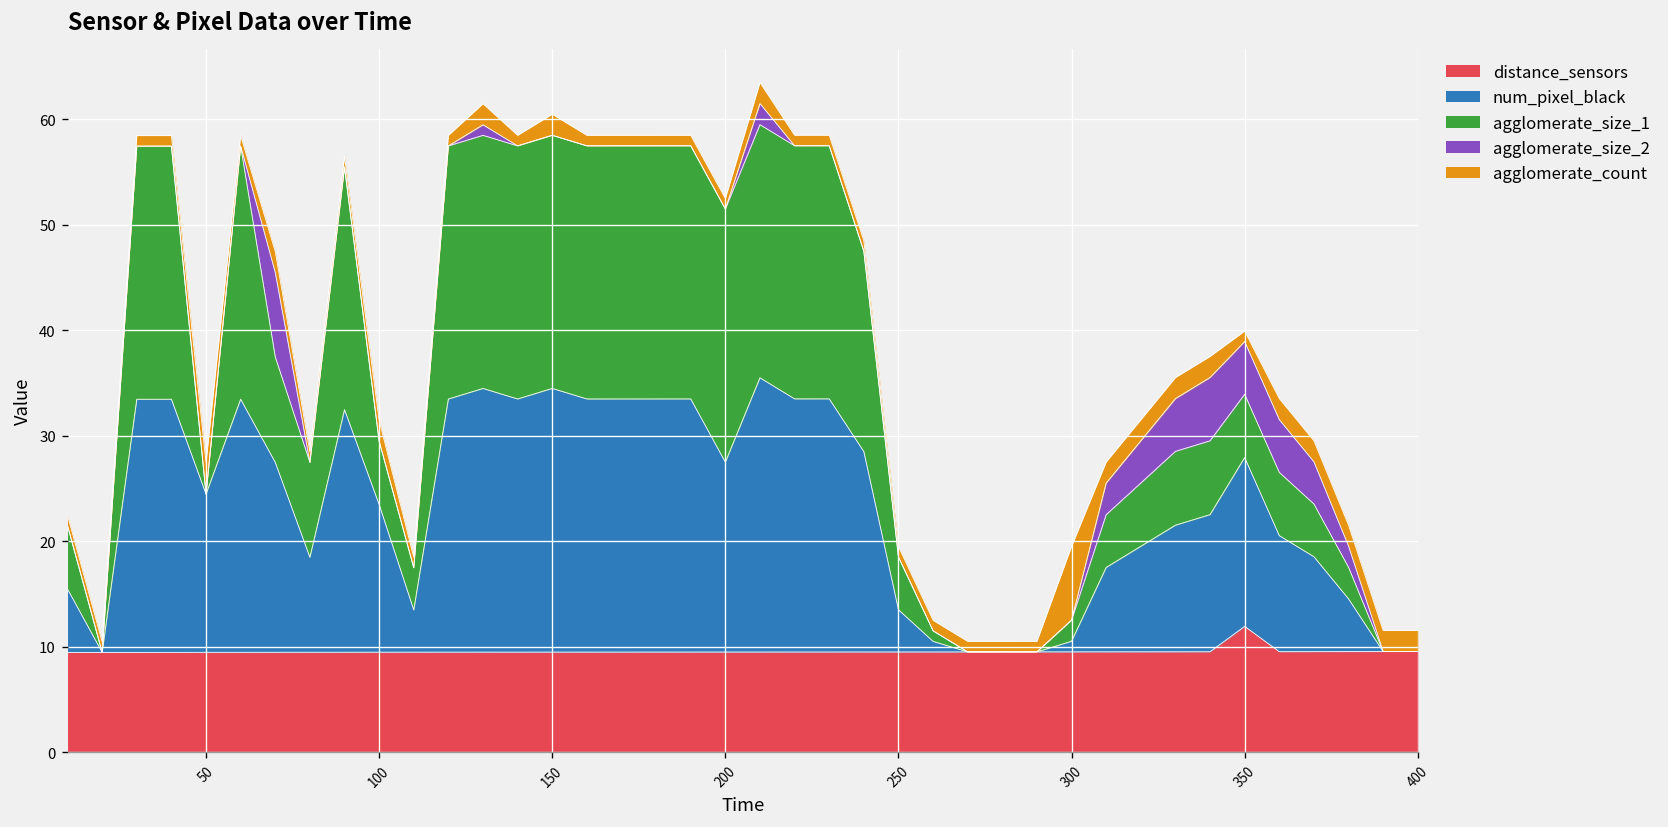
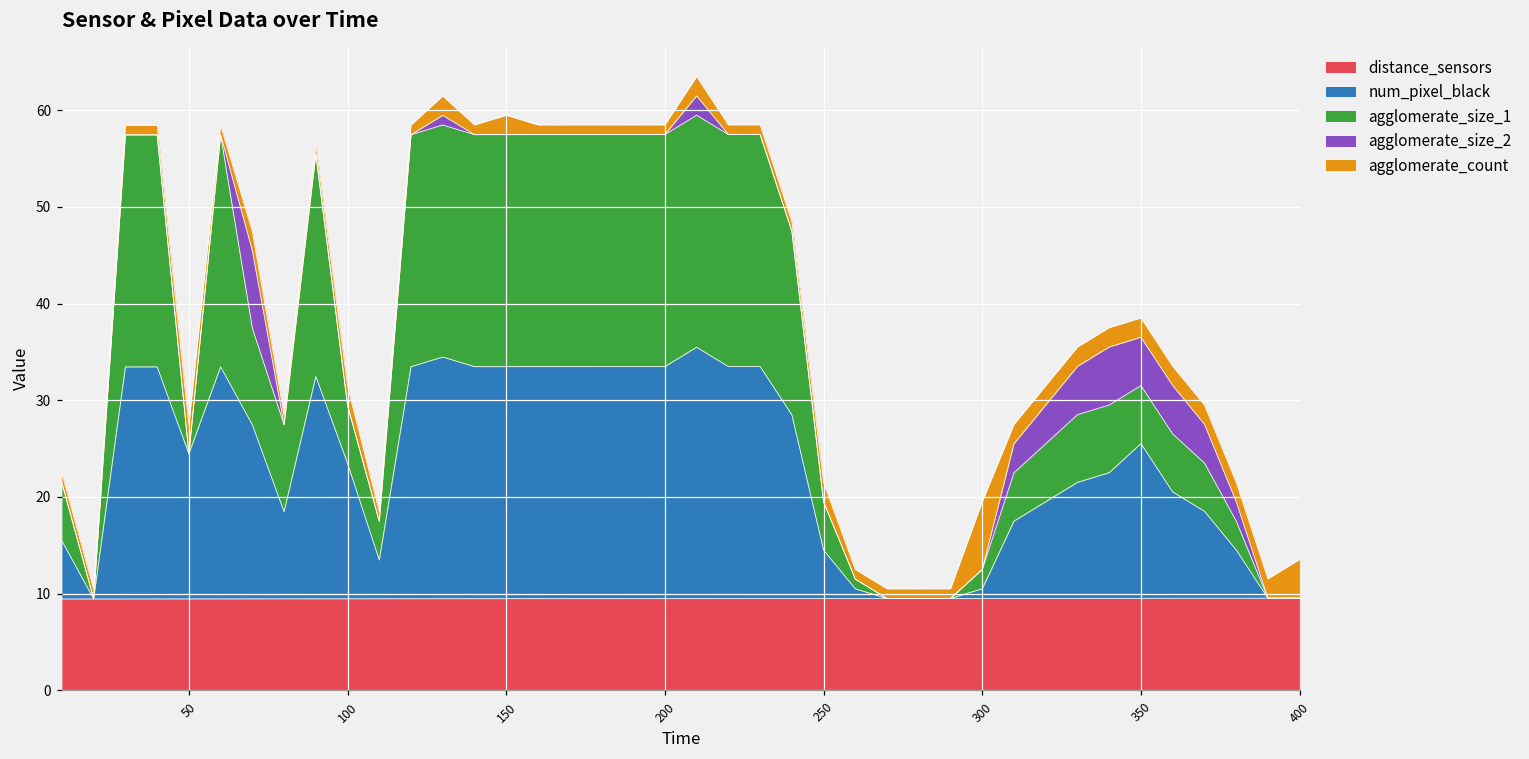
  {
    "distance_sensors": {
      "50": 9,
      "100": 9,
      "150": 9,
      "200": 9,
      "250": 9,
      "300": 10,
-     "350": 12
+     "350": 10
    },
    "num_pixel_black": {
      "100": 14,
-     "150": 25,
-     "200": 18,
-     "250": 4,
+     "150": 24,
+     "200": 24,
+     "250": 5,
      "300": 1,
      "350": 16
    },
    "agglomerate_size_1": {
      "350": 6
    },
    "agglomerate_size_2": {
      "350": 5
    },
    "agglomerate_count": {
      "50": 3,
      "100": 2,
      "150": 2,
      "200": 1,
-     "250": 1,
+     "250": 2,
      "300": 7,
-     "350": 1,
-     "400": 2
+     "350": 2,
+     "400": 4
    }
  }
